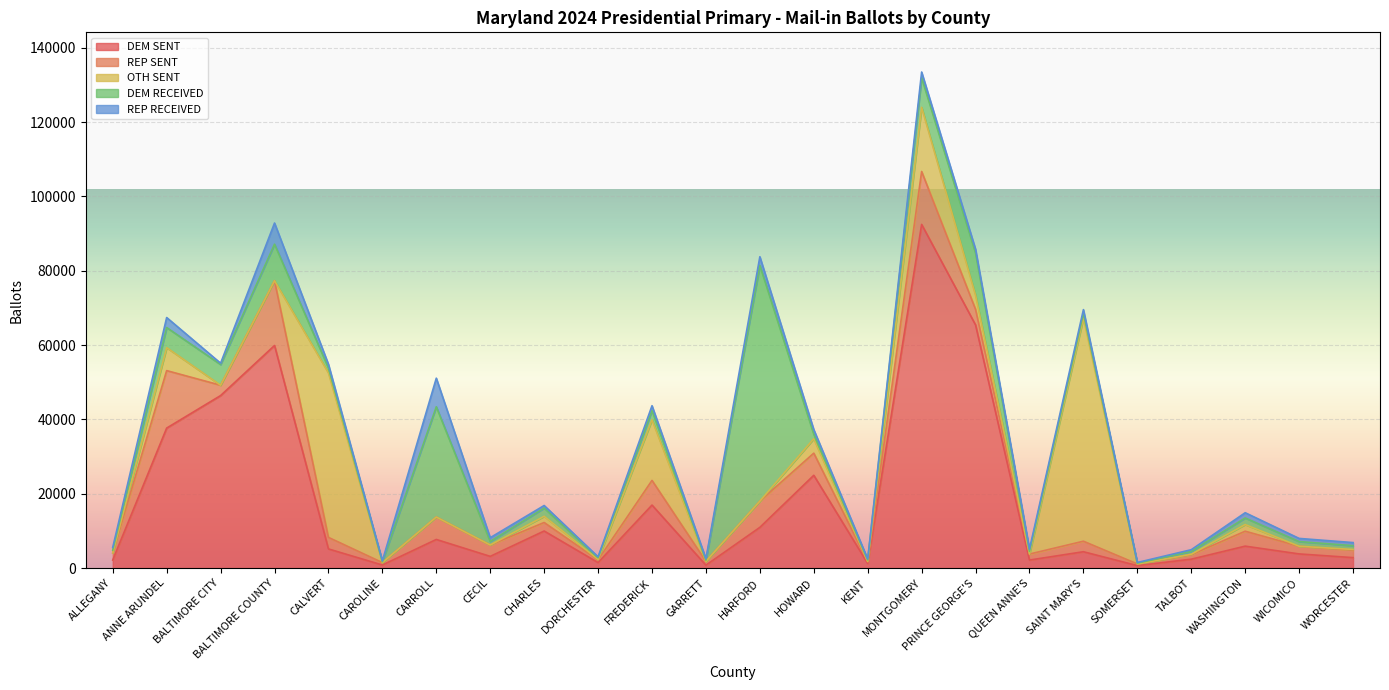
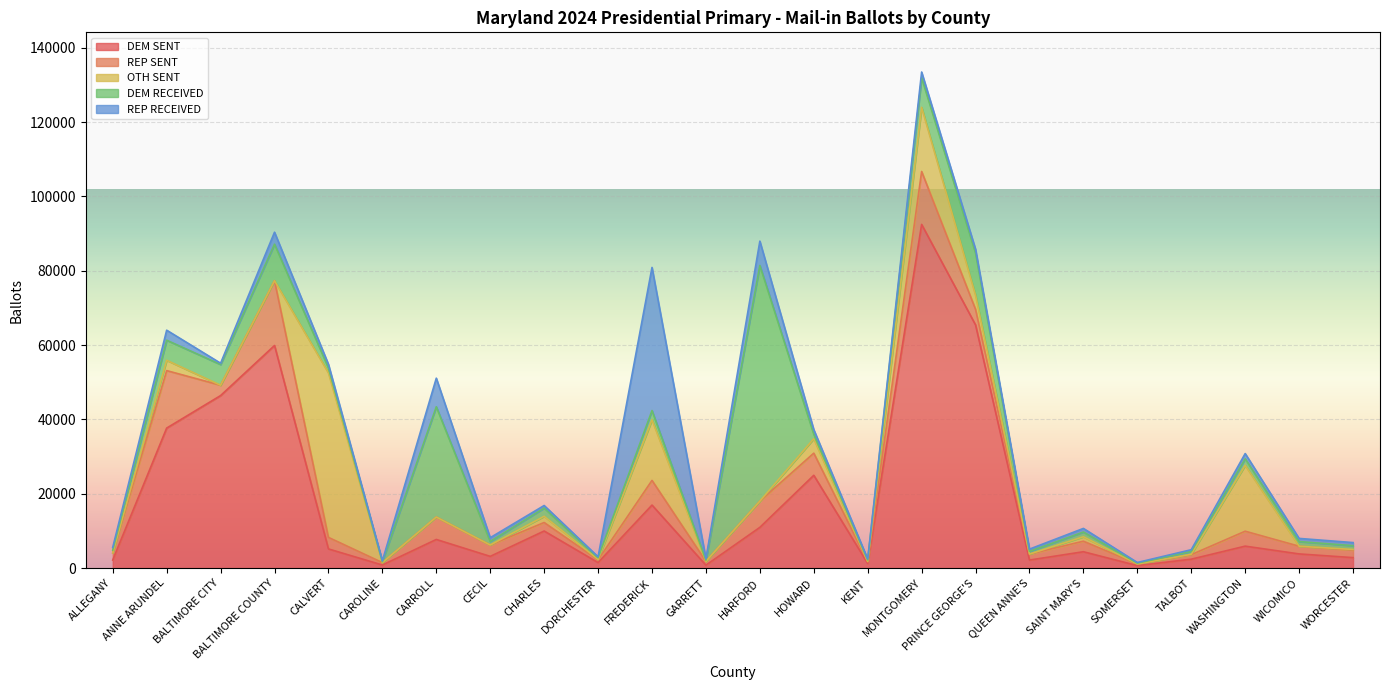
  {
    "OTH SENT": {
-     "ANNE ARUNDEL": 6000,
+     "ANNE ARUNDEL": 3000,
      "CALVERT": 44000,
      "CHARLES": 2000,
      "FREDERICK": 16000,
      "HOWARD": 4000,
      "MONTGOMERY": 17000,
      "PRINCE GEORGE'S": 4000,
-     "SAINT MARY'S": 60000,
-     "WASHINGTON": 2000
+     "SAINT MARY'S": 1000,
+     "WASHINGTON": 18000
    },
    "DEM RECEIVED": {
      "ALLEGANY": 1000,
      "ANNE ARUNDEL": 5000,
      "BALTIMORE COUNTY": 10000,
      "CALVERT": 1000,
      "CARROLL": 30000,
      "CECIL": 1000,
      "CHARLES": 2000,
      "FREDERICK": 2000,
      "HARFORD": 63000,
      "HOWARD": 1000,
      "MONTGOMERY": 8000,
      "PRINCE GEORGE'S": 11000,
      "SAINT MARY'S": 1000,
      "WASHINGTON": 2000,
      "WICOMICO": 1000,
      "WORCESTER": 1000
    },
    "REP RECEIVED": {
      "ALLEGANY": 1000,
      "ANNE ARUNDEL": 3000,
-     "BALTIMORE COUNTY": 6000,
+     "BALTIMORE COUNTY": 3000,
      "CALVERT": 1000,
      "CARROLL": 8000,
      "CECIL": 1000,
      "CHARLES": 1000,
-     "FREDERICK": 1000,
-     "HARFORD": 2000,
+     "FREDERICK": 39000,
+     "HARFORD": 7000,
      "HOWARD": 1000,
      "MONTGOMERY": 2000,
      "PRINCE GEORGE'S": 1000,
      "SAINT MARY'S": 1000,
      "WASHINGTON": 1000,
      "WICOMICO": 1000,
      "WORCESTER": 1000
    }
  }
